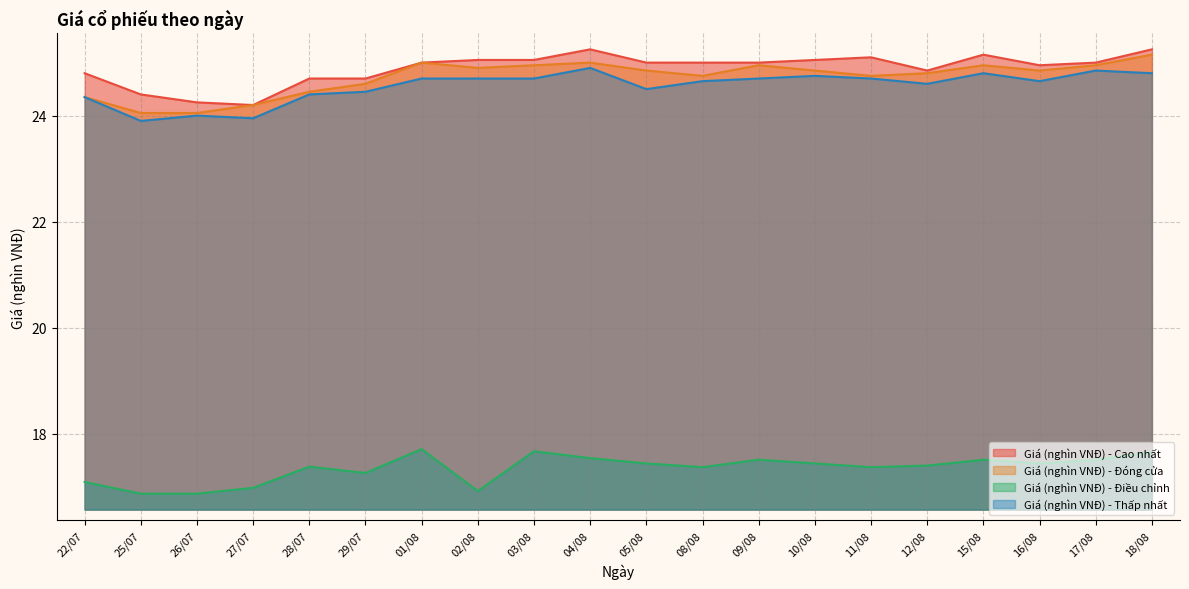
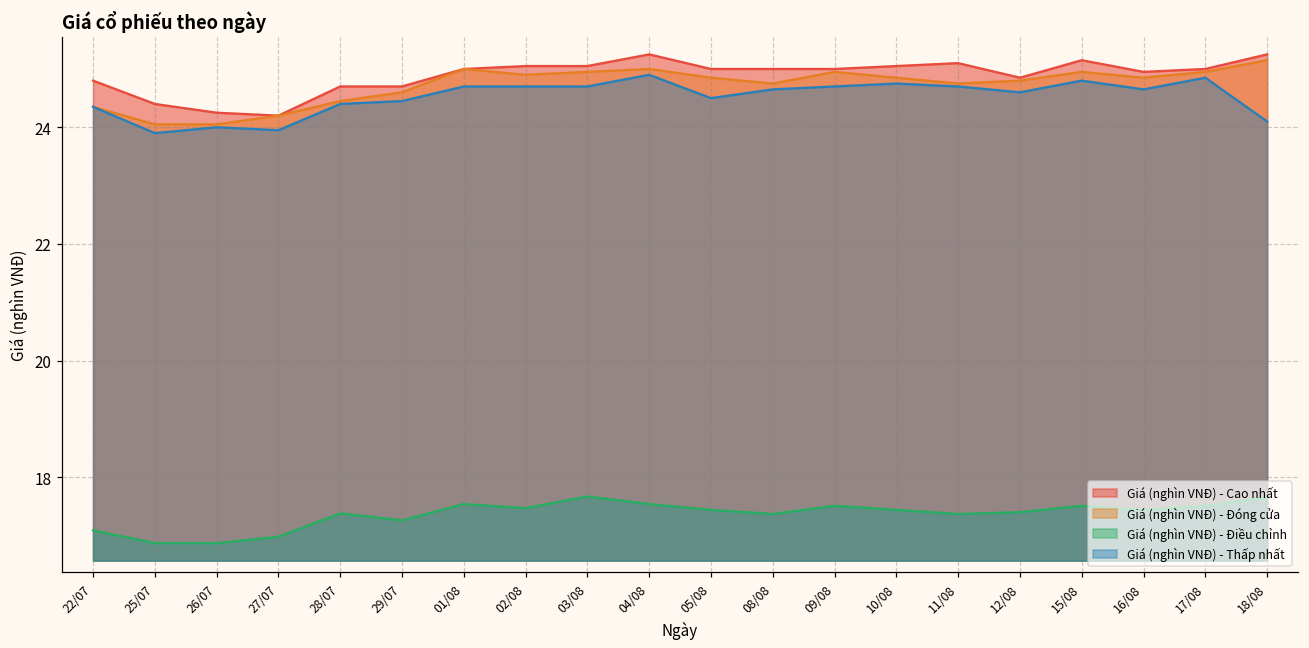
  {
    "Giá (nghìn VNĐ) - Điều chỉnh": {
      "22/07": 17.1,
      "25/07": 16.9,
      "26/07": 16.9,
      "27/07": 17.0,
      "28/07": 17.4,
      "29/07": 17.3,
-     "01/08": 17.7,
-     "02/08": 16.9,
+     "01/08": 17.5,
+     "02/08": 17.5,
      "03/08": 17.7,
      "04/08": 17.5,
      "05/08": 17.4,
      "08/08": 17.4,
      "09/08": 17.5,
      "10/08": 17.4,
      "11/08": 17.4,
      "12/08": 17.4,
      "15/08": 17.5
    },
    "Giá (nghìn VNĐ) - Thấp nhất": {
      "25/07": 23.9,
      "26/07": 24.0,
      "27/07": 24.0,
      "28/07": 24.4,
      "29/07": 24.5,
      "01/08": 24.7,
      "02/08": 24.7,
      "03/08": 24.7,
      "04/08": 24.9,
      "05/08": 24.5,
      "08/08": 24.7,
      "09/08": 24.7,
      "10/08": 24.8,
      "11/08": 24.7,
      "12/08": 24.6,
      "15/08": 24.8,
      "16/08": 24.7,
      "17/08": 24.9,
-     "18/08": 24.8
+     "18/08": 24.1
    }
  }
